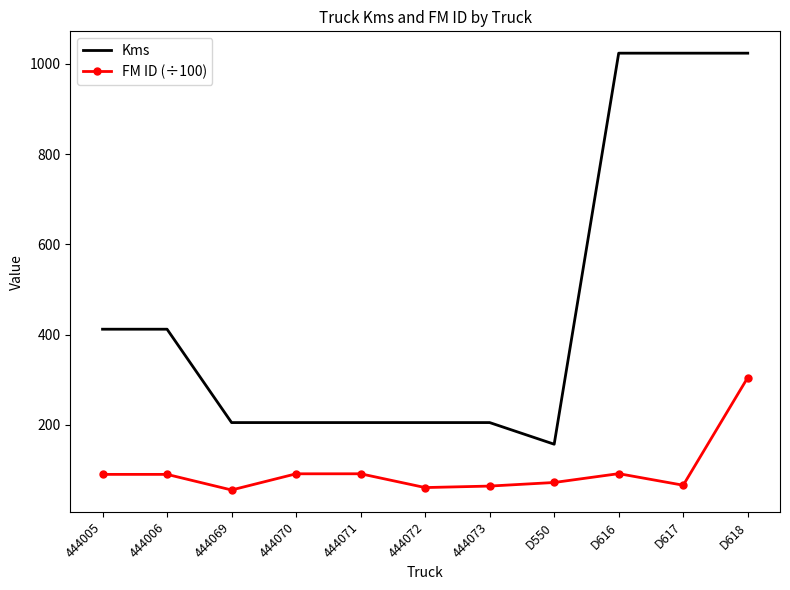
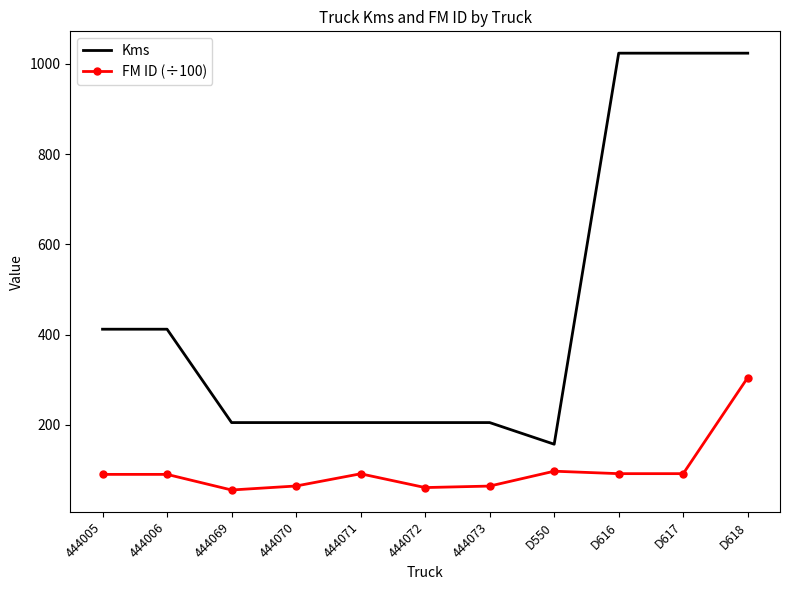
  {
    "Kms": {
      "444005": 410,
      "444006": 410,
      "444069": 210,
      "444070": 210,
      "444071": 210,
      "444072": 210,
      "444073": 210,
      "D550": 160,
      "D616": 1020,
      "D617": 1020,
      "D618": 1020
    },
    "FM ID (÷100)": {
      "444005": 90,
      "444006": 90,
      "444069": 60,
-     "444070": 90,
+     "444070": 60,
      "444071": 90,
      "444072": 60,
      "444073": 60,
-     "D550": 70,
+     "D550": 100,
      "D616": 90,
-     "D617": 70,
+     "D617": 90,
      "D618": 300
    }
  }
